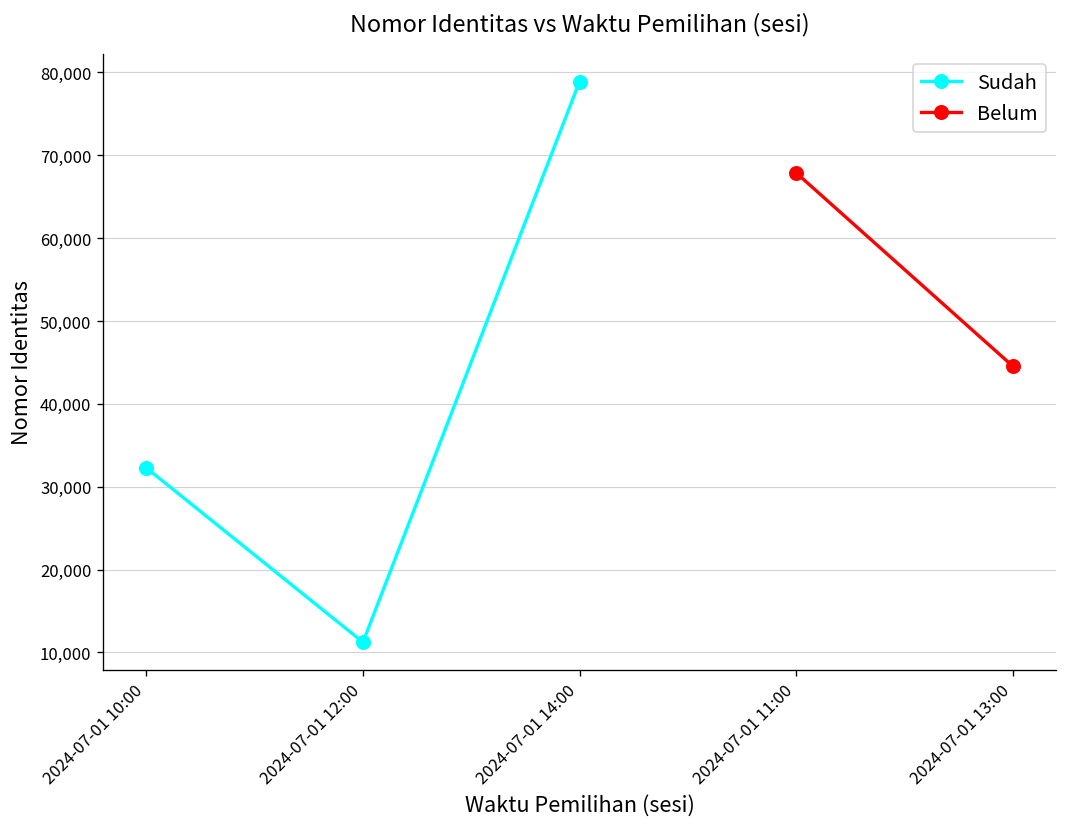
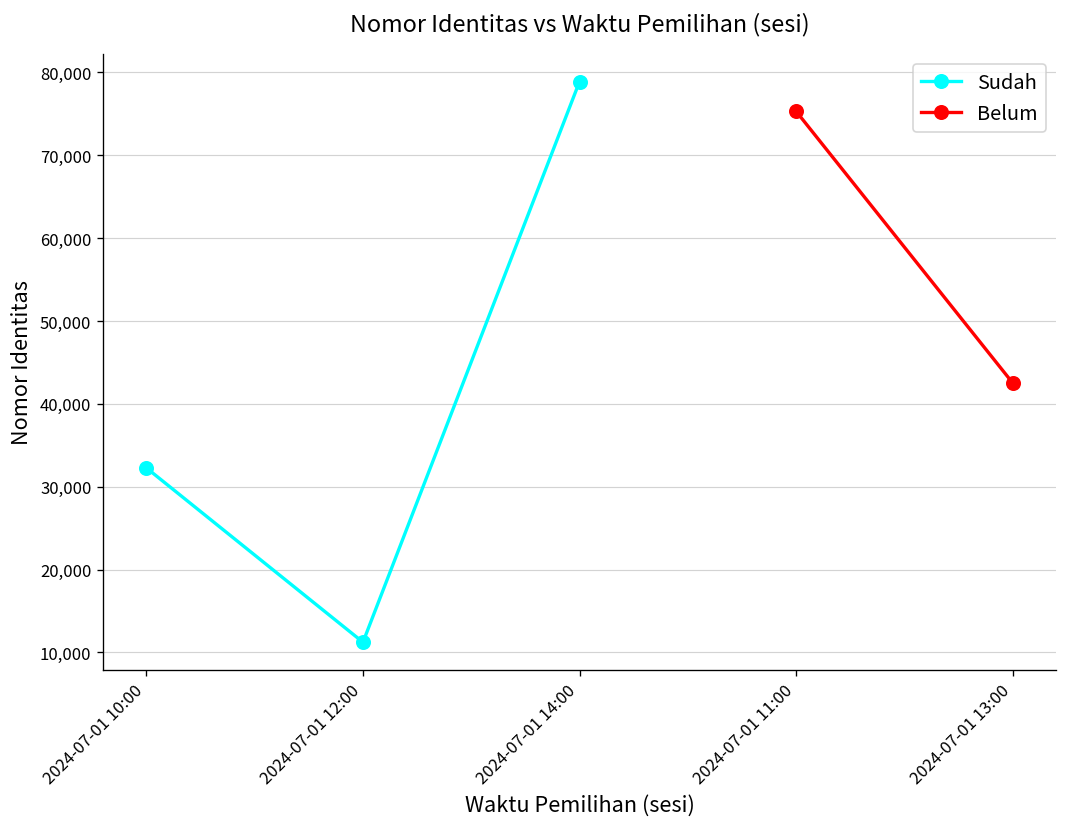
  {
    "Sudah": {
      "2024-07-01 10:00": "32,000",
      "2024-07-01 12:00": "11,000",
      "2024-07-01 14:00": "79,000"
    },
    "Belum": {
-     "2024-07-01 11:00": "68,000",
-     "2024-07-01 13:00": "45,000"
+     "2024-07-01 11:00": "75,000",
+     "2024-07-01 13:00": "43,000"
    }
  }
